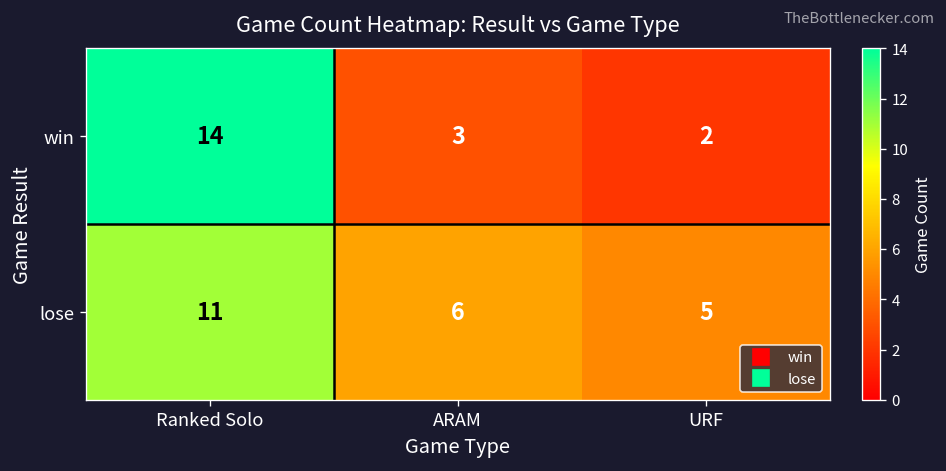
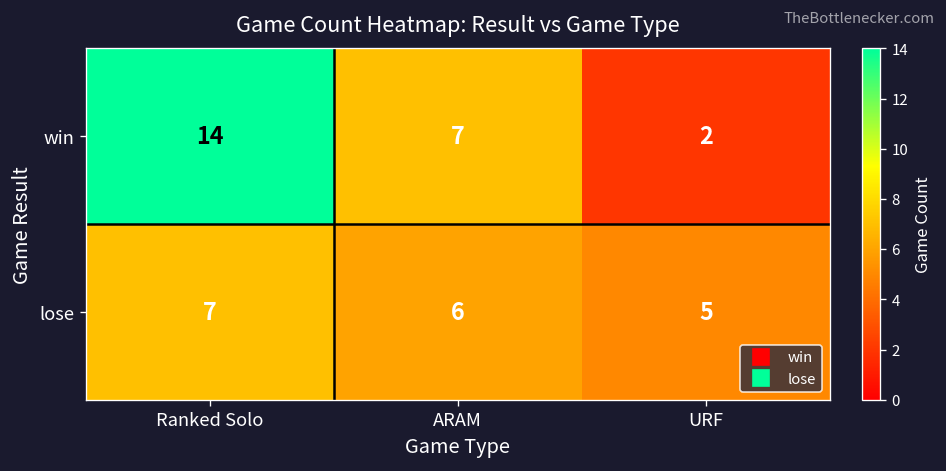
  {
    "win": {
      "Ranked Solo": 14,
-     "ARAM": 3,
+     "ARAM": 7,
      "URF": 2
    },
    "lose": {
-     "Ranked Solo": 11,
+     "Ranked Solo": 7,
      "ARAM": 6,
      "URF": 5
    }
  }
